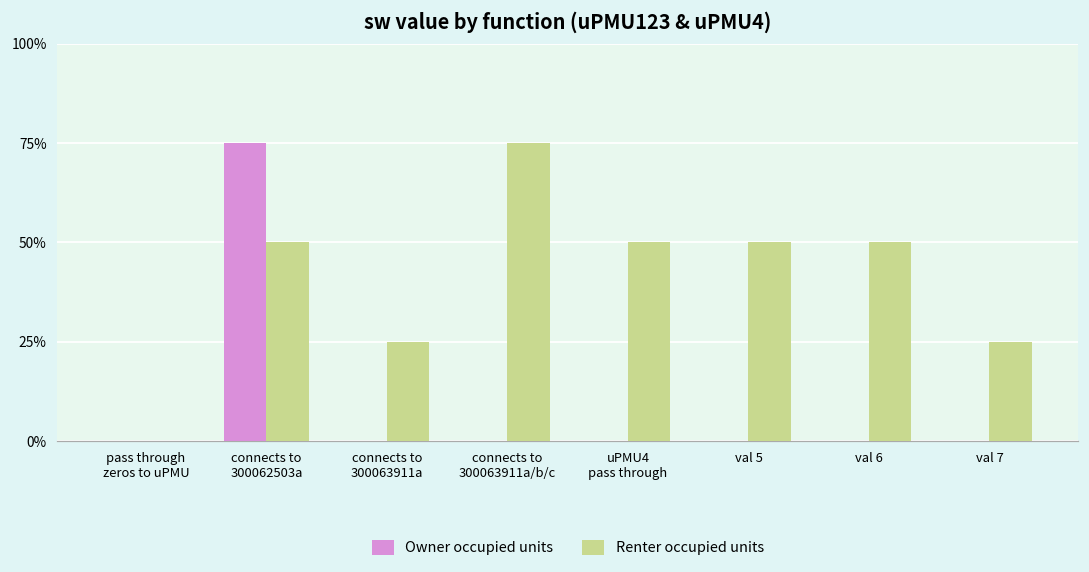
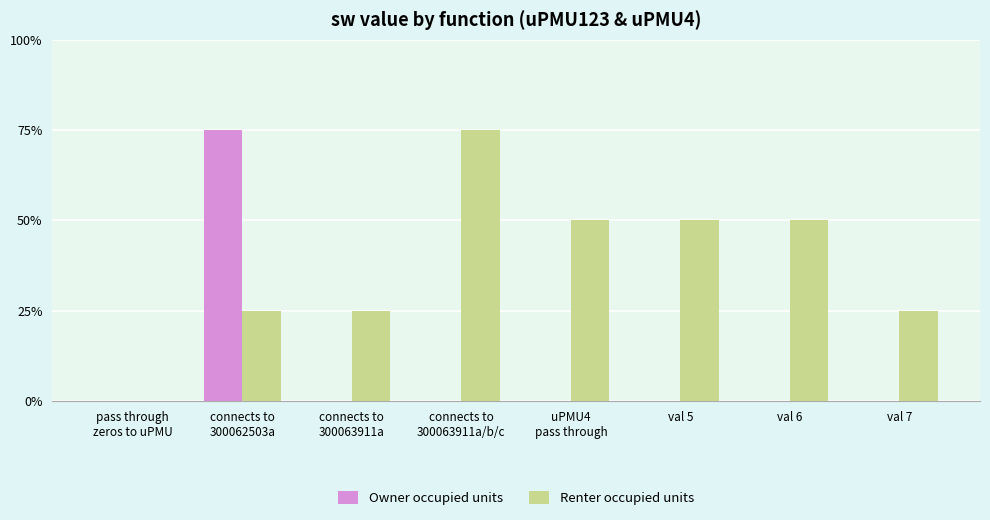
  {
    "Owner occupied units": {
      "pass through zeros to uPMU": "0%",
      "connects to 300062503a": "75%",
      "connects to 300063911a": "0%",
      "connects to 300063911a/b/c": "0%",
      "uPMU4 pass through": "0%",
      "val 5": "0%",
      "val 6": "0%",
      "val 7": "0%"
    },
    "Renter occupied units": {
      "pass through zeros to uPMU": "0%",
-     "connects to 300062503a": "50%",
+     "connects to 300062503a": "25%",
      "connects to 300063911a": "25%",
      "connects to 300063911a/b/c": "75%",
      "uPMU4 pass through": "50%",
      "val 5": "50%",
      "val 6": "50%",
      "val 7": "25%"
    }
  }
